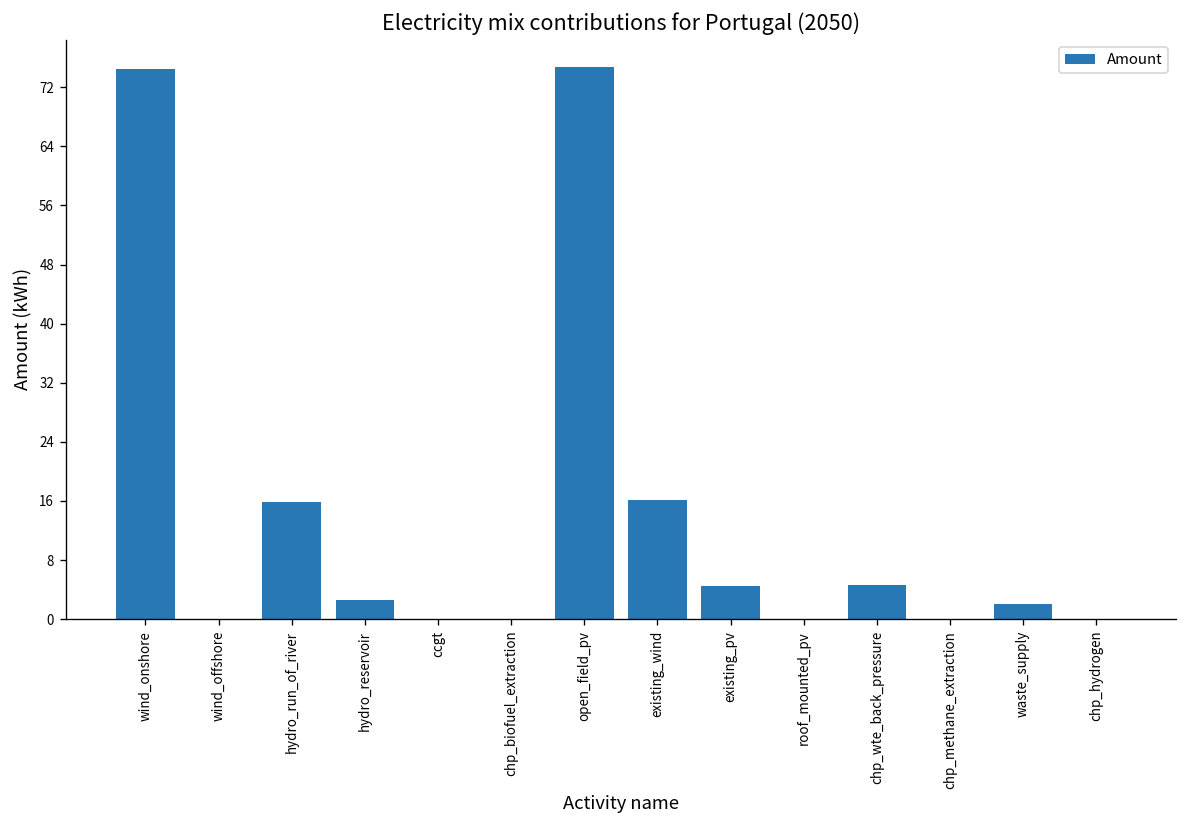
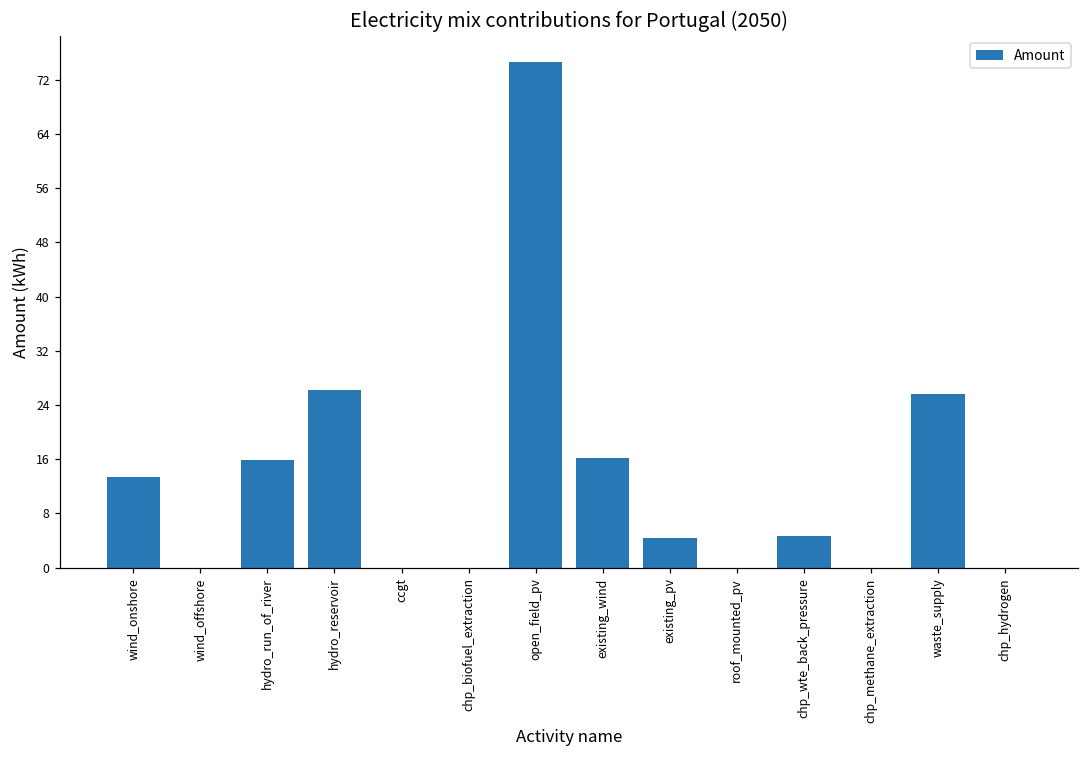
  {
-   "wind_onshore": 74,
+   "wind_onshore": 13,
    "hydro_run_of_river": 16,
-   "hydro_reservoir": 3,
+   "hydro_reservoir": 26,
    "open_field_pv": 75,
    "existing_wind": 16,
    "existing_pv": 4,
    "chp_wte_back_pressure": 5,
-   "waste_supply": 2
+   "waste_supply": 26
  }
